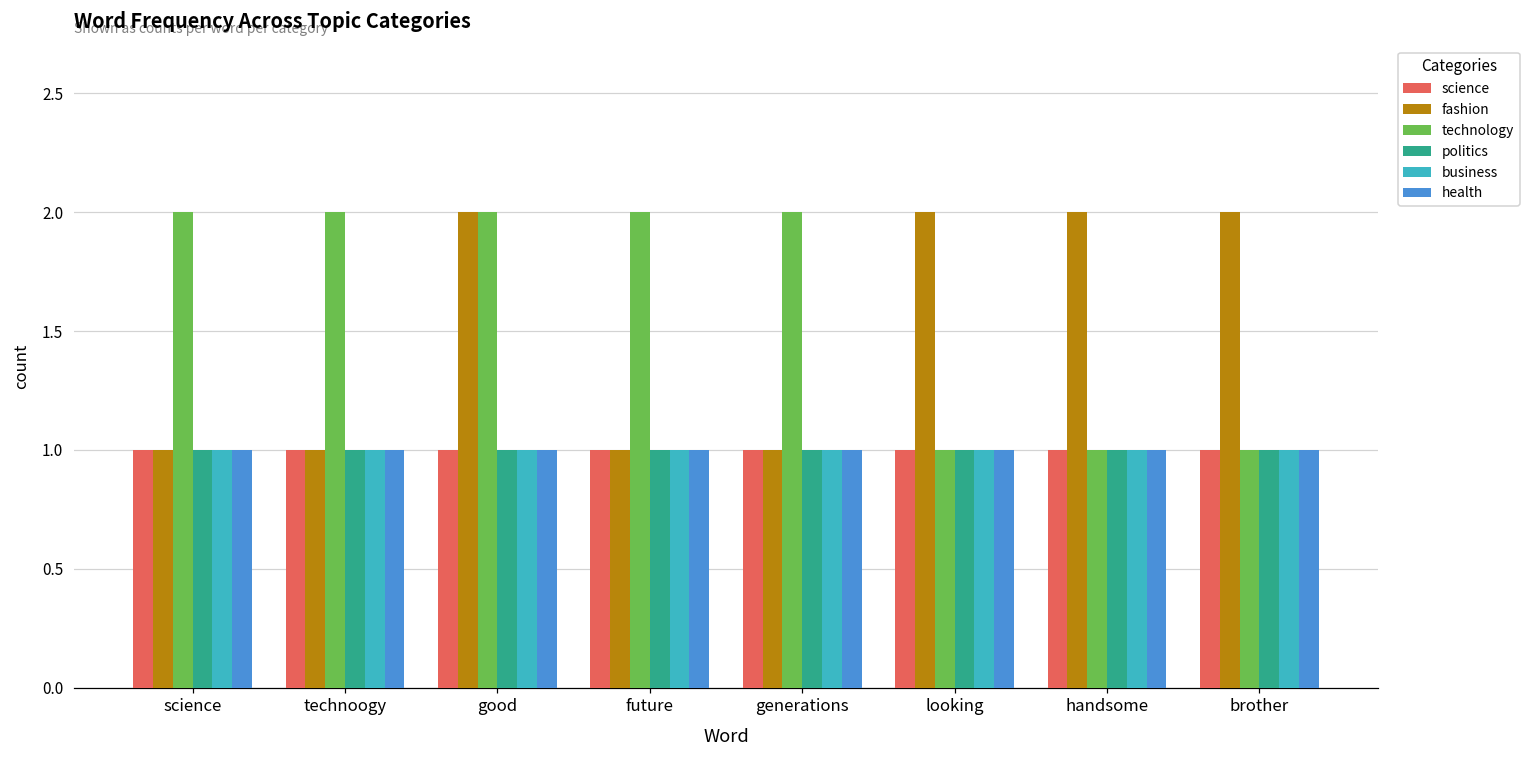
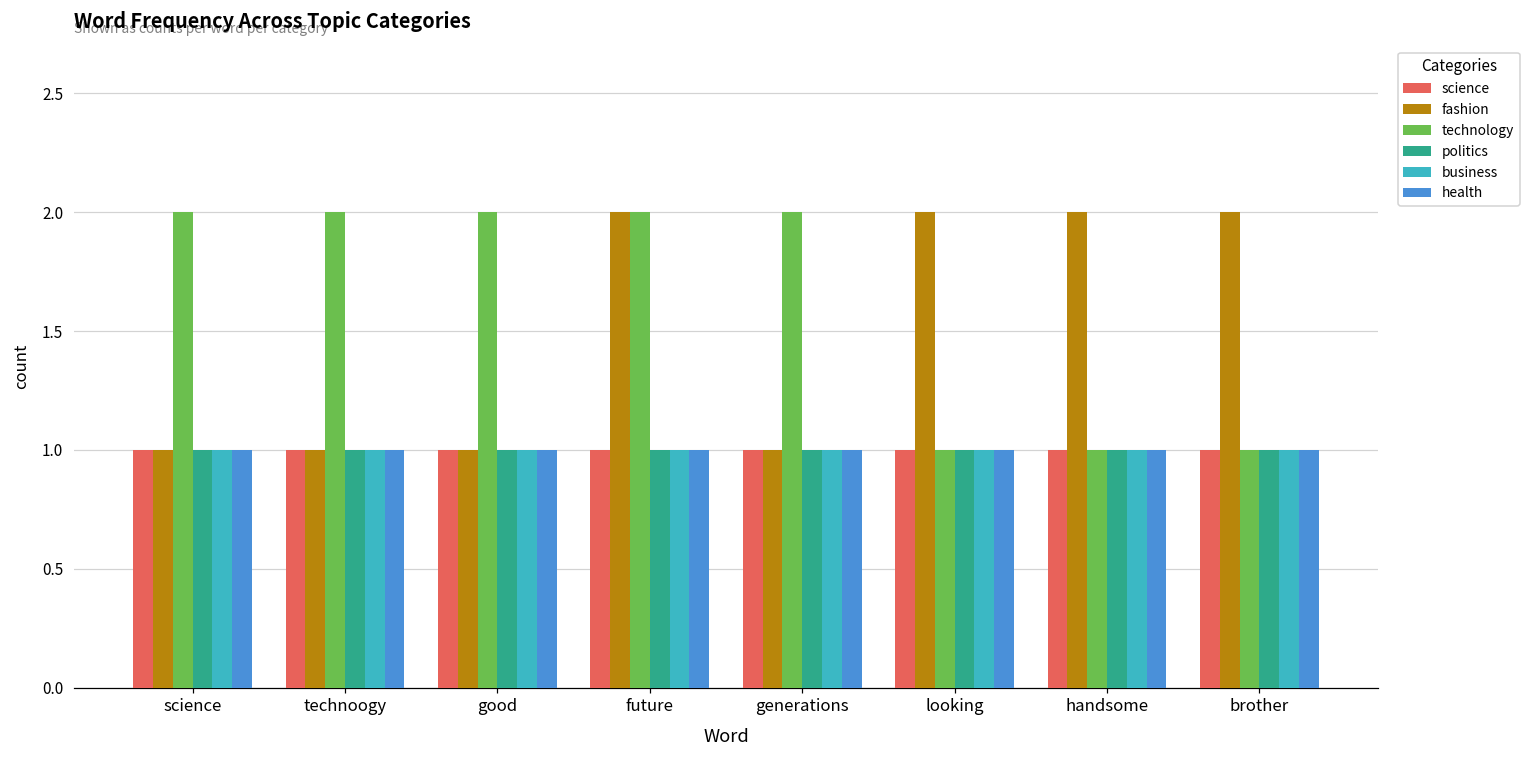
  {
    "science": {
      "science": 1,
      "technoogy": 1,
      "good": 1,
      "future": 1,
      "generations": 1,
      "looking": 1,
      "handsome": 1,
      "brother": 1
    },
    "fashion": {
      "science": 1,
      "technoogy": 1,
-     "good": 2,
-     "future": 1,
+     "good": 1,
+     "future": 2,
      "generations": 1,
      "looking": 2,
      "handsome": 2,
      "brother": 2
    },
    "technology": {
      "science": 2,
      "technoogy": 2,
      "good": 2,
      "future": 2,
      "generations": 2,
      "looking": 1,
      "handsome": 1,
      "brother": 1
    },
    "politics": {
      "science": 1,
      "technoogy": 1,
      "good": 1,
      "future": 1,
      "generations": 1,
      "looking": 1,
      "handsome": 1,
      "brother": 1
    }
  }
